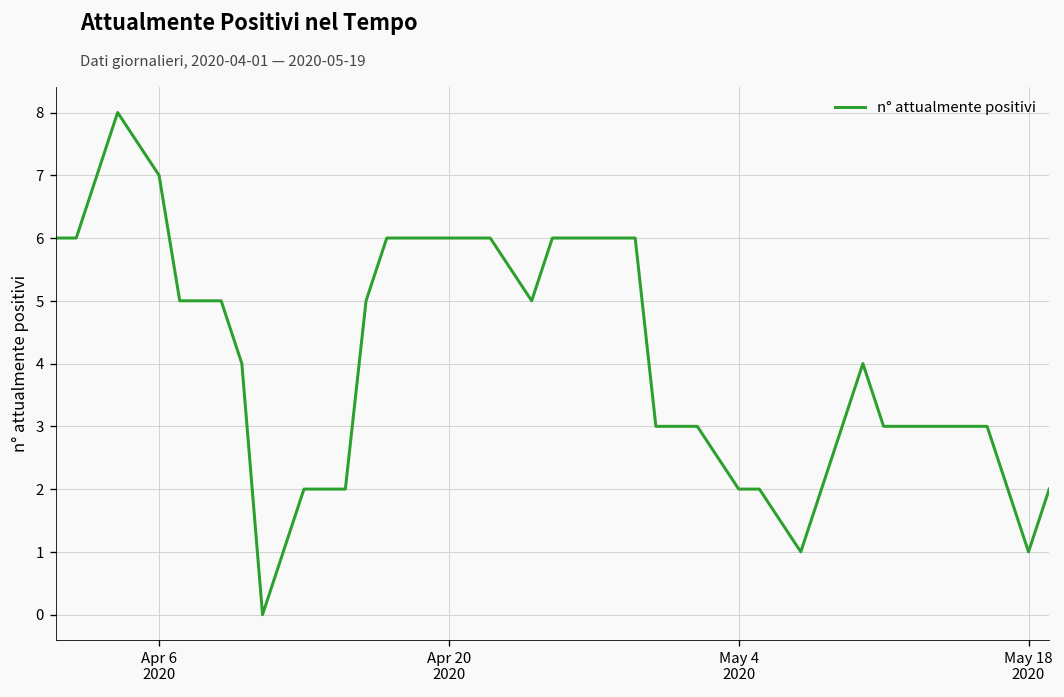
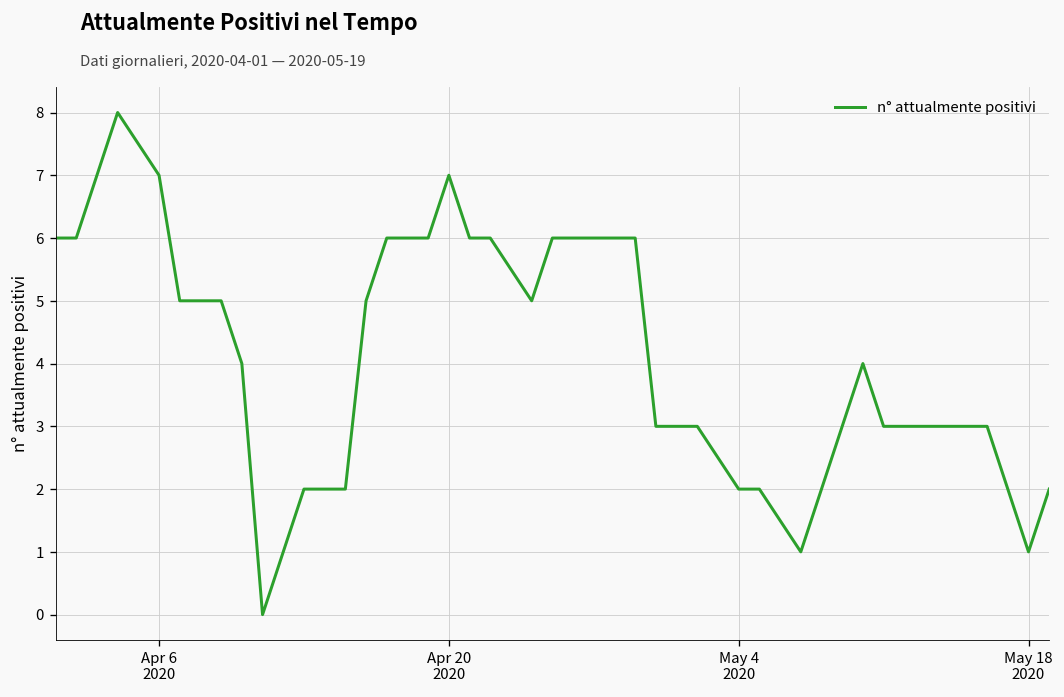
  {
    "Apr 6 2020": 7,
-   "Apr 20 2020": 6,
+   "Apr 20 2020": 7,
    "May 4 2020": 2,
    "May 18 2020": 1
  }
